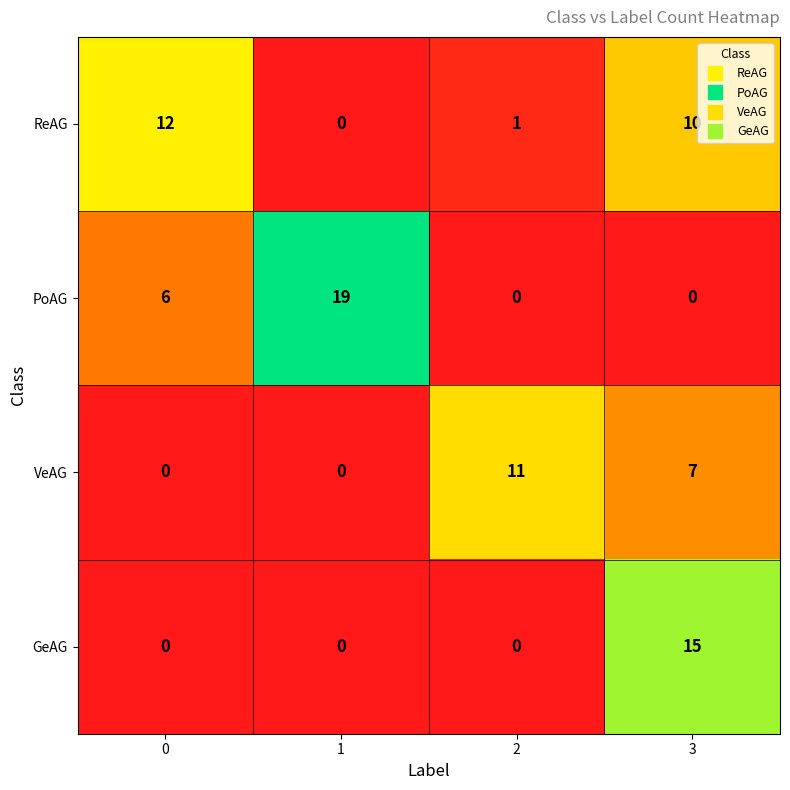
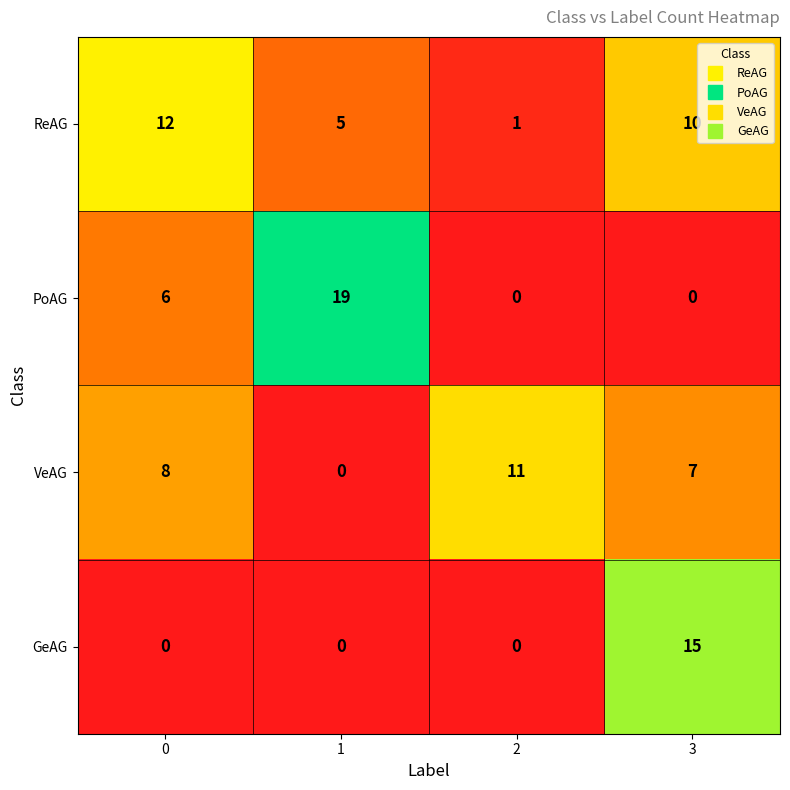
  {
    "ReAG": {
      "0": 12,
-     "1": 0,
+     "1": 5,
      "2": 1
    },
    "PoAG": {
      "0": 6,
      "1": 19,
      "2": 0,
      "3": 0
    },
    "VeAG": {
-     "0": 0,
+     "0": 8,
      "1": 0,
      "2": 11,
      "3": 7
    },
    "GeAG": {
      "0": 0,
      "1": 0,
      "2": 0,
      "3": 15
    }
  }
